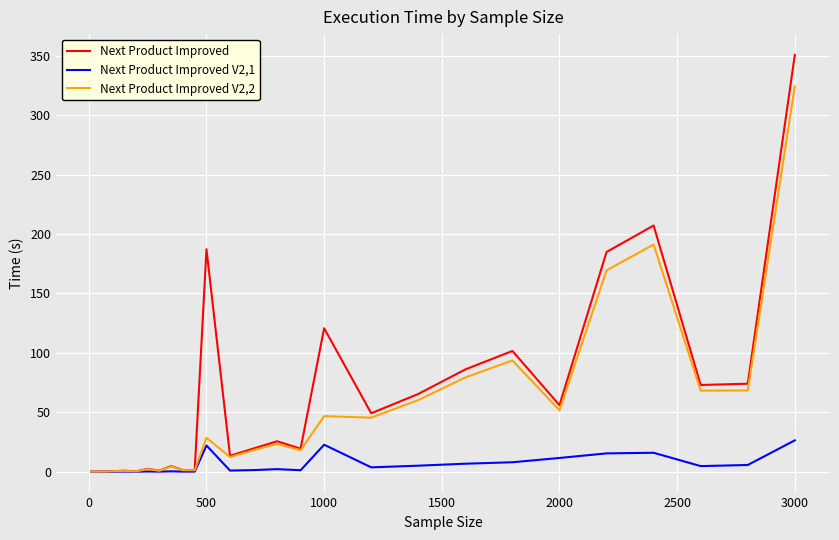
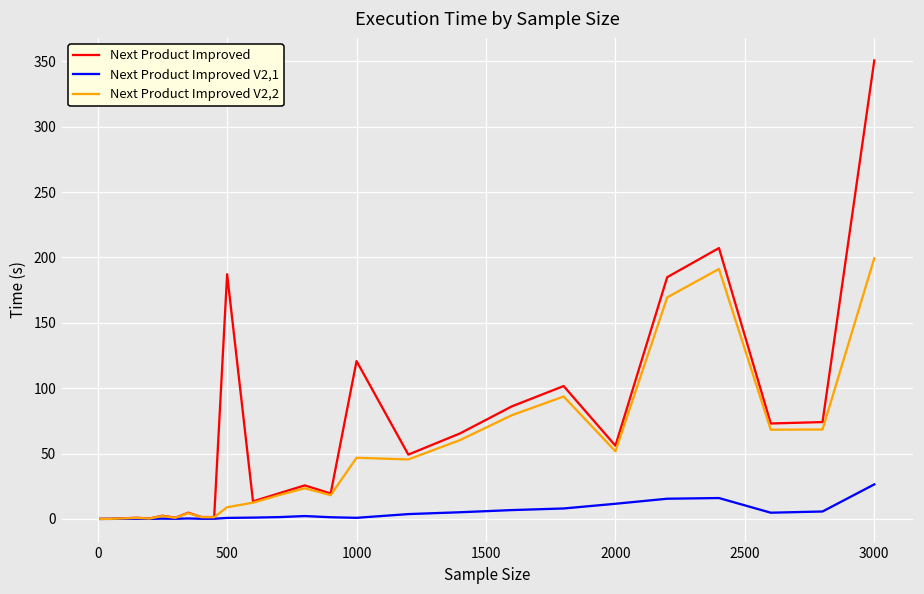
  {
    "Next Product Improved": {
      "500": 187,
      "1000": 121,
      "2000": 56,
      "3000": 351
    },
    "Next Product Improved V2,1": {
-     "500": 22,
-     "1000": 23,
+     "500": 1,
+     "1000": 1,
      "2000": 12,
      "3000": 26
    },
    "Next Product Improved V2,2": {
-     "500": 29,
+     "500": 9,
      "1000": 47,
      "2000": 52,
-     "3000": 324
+     "3000": 199
    }
  }
